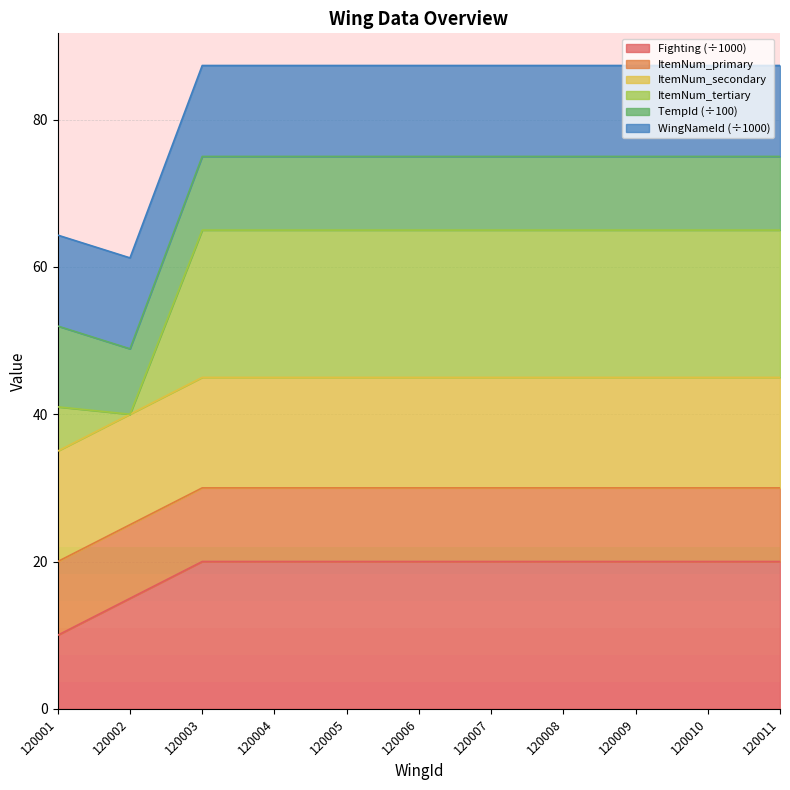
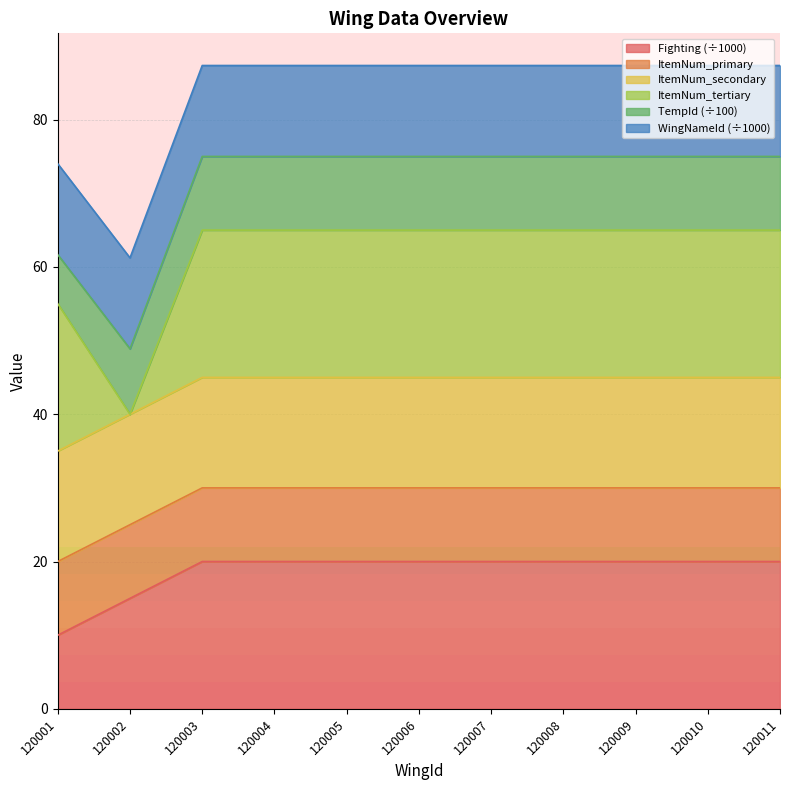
  {
    "ItemNum_secondary": {
      "120001": 15,
      "120003": 15,
      "120004": 15,
      "120005": 15,
      "120006": 15,
      "120007": 15,
      "120008": 15,
      "120009": 15,
      "120010": 15,
      "120011": 15
    },
    "ItemNum_tertiary": {
-     "120001": 6,
+     "120001": 20,
      "120003": 20,
      "120004": 20,
      "120005": 20,
      "120006": 20,
      "120007": 20,
      "120008": 20,
      "120009": 20,
      "120010": 20,
      "120011": 20
    },
    "TempId (÷100)": {
-     "120001": 11,
+     "120001": 7,
      "120002": 9,
      "120003": 10,
      "120004": 10,
      "120005": 10,
      "120006": 10,
      "120007": 10,
      "120008": 10,
      "120009": 10,
      "120010": 10,
      "120011": 10
    },
    "WingNameId (÷1000)": {
      "120001": 12,
      "120002": 12,
      "120003": 12,
      "120004": 12,
      "120005": 12,
      "120006": 12,
      "120007": 12,
      "120008": 12,
      "120011": 12
    }
  }
